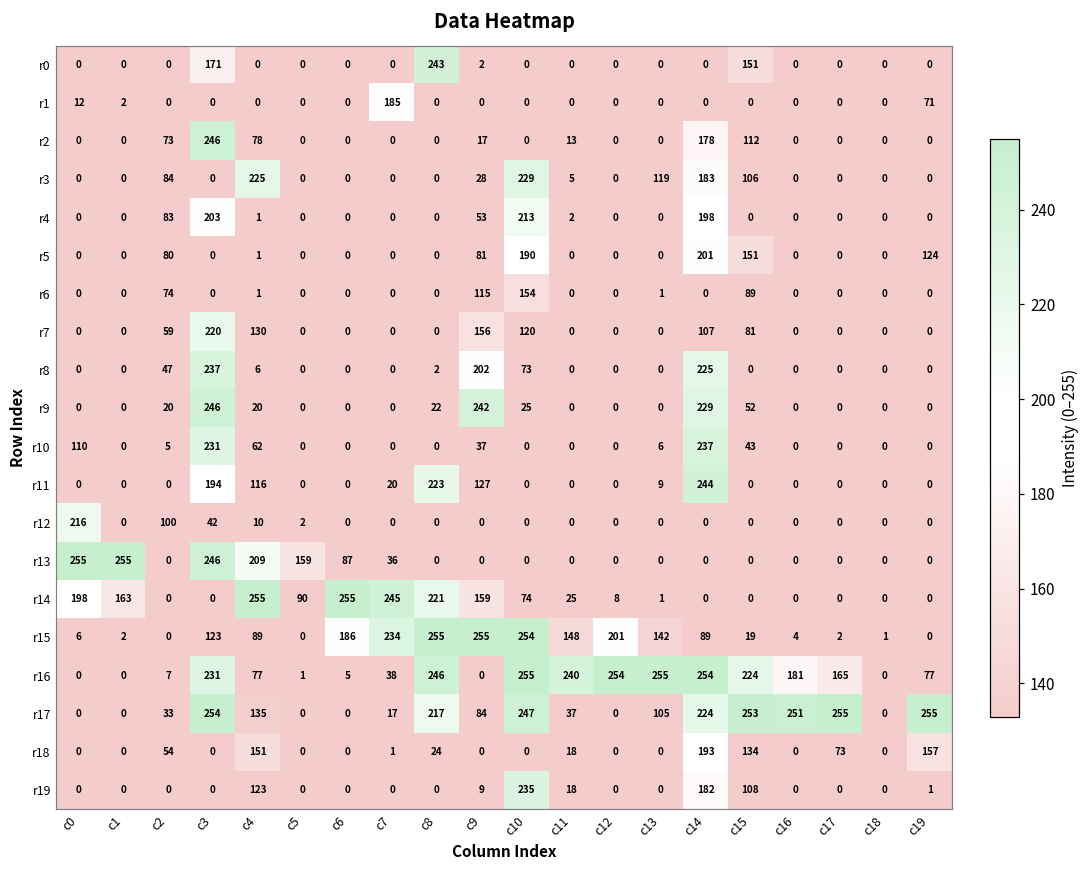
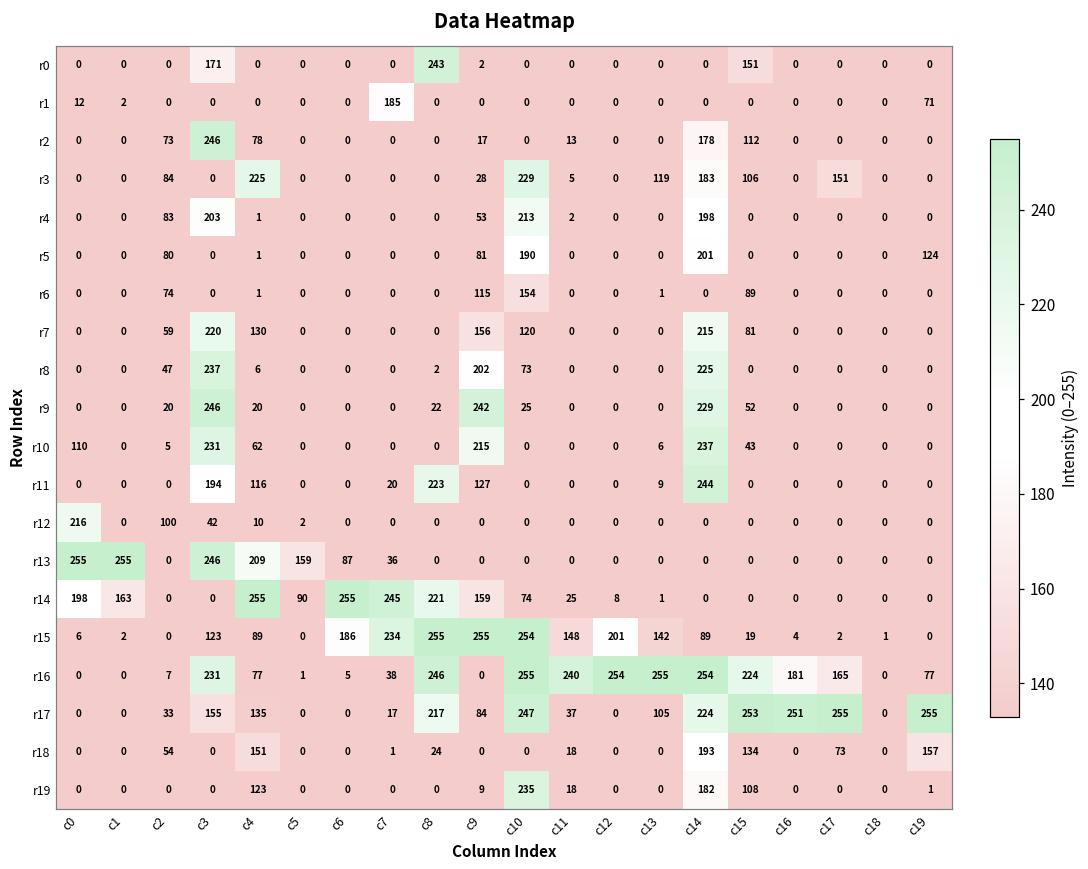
  {
    "r3": {
      "c0": 0,
      "c1": 0,
      "c2": 84,
      "c3": 0,
      "c4": 225,
      "c5": 0,
      "c6": 0,
      "c7": 0,
      "c8": 0,
      "c9": 28,
      "c10": 229,
      "c11": 5,
      "c12": 0,
      "c13": 119,
      "c14": 183,
      "c15": 106,
      "c16": 0,
-     "c17": 0,
+     "c17": 151,
      "c18": 0,
      "c19": 0
    },
    "r5": {
      "c0": 0,
      "c1": 0,
      "c2": 80,
      "c3": 0,
      "c4": 1,
      "c5": 0,
      "c6": 0,
      "c7": 0,
      "c8": 0,
      "c9": 81,
      "c10": 190,
      "c11": 0,
      "c12": 0,
      "c13": 0,
      "c14": 201,
-     "c15": 151,
+     "c15": 0,
      "c16": 0,
      "c17": 0,
      "c18": 0,
      "c19": 124
    },
    "r7": {
      "c0": 0,
      "c1": 0,
      "c2": 59,
      "c3": 220,
      "c4": 130,
      "c5": 0,
      "c6": 0,
      "c7": 0,
      "c8": 0,
      "c9": 156,
      "c10": 120,
      "c11": 0,
      "c12": 0,
      "c13": 0,
-     "c14": 107,
+     "c14": 215,
      "c15": 81,
      "c16": 0,
      "c17": 0,
      "c18": 0,
      "c19": 0
    },
    "r10": {
      "c0": 110,
      "c1": 0,
      "c2": 5,
      "c3": 231,
      "c4": 62,
      "c5": 0,
      "c6": 0,
      "c7": 0,
      "c8": 0,
-     "c9": 37,
+     "c9": 215,
      "c10": 0,
      "c11": 0,
      "c12": 0,
      "c13": 6,
      "c14": 237,
      "c15": 43,
      "c16": 0,
      "c17": 0,
      "c18": 0,
      "c19": 0
    },
    "r17": {
      "c0": 0,
      "c1": 0,
      "c2": 33,
-     "c3": 254,
+     "c3": 155,
      "c4": 135,
      "c5": 0,
      "c6": 0,
      "c7": 17,
      "c8": 217,
      "c9": 84,
      "c10": 247,
      "c11": 37,
      "c12": 0,
      "c13": 105,
      "c14": 224,
      "c15": 253,
      "c16": 251,
      "c17": 255,
      "c18": 0,
      "c19": 255
    }
  }
